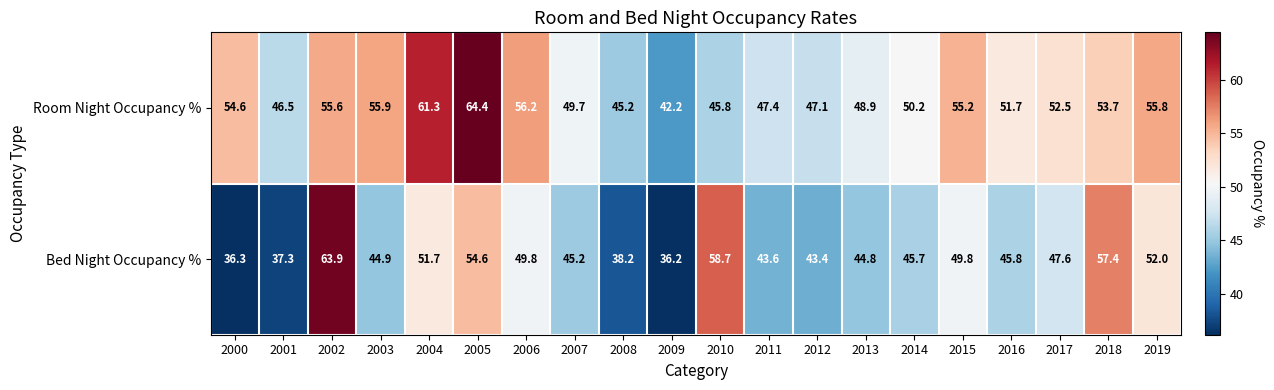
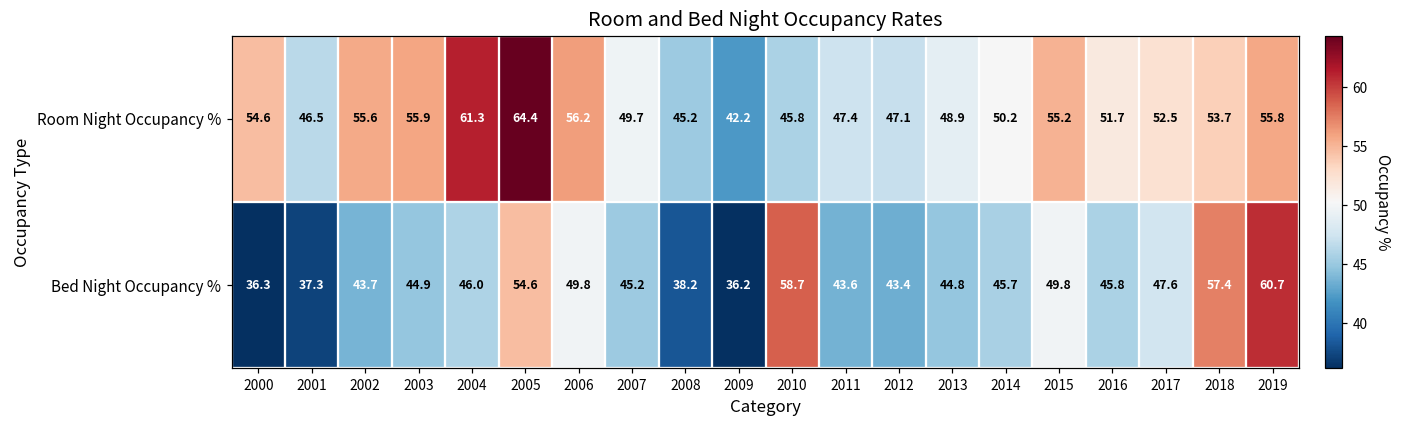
  {
    "Room Night Occupancy %": {
      "2000": 54.6,
      "2001": 46.5,
      "2002": 55.6,
      "2003": 55.9,
      "2004": 61.3,
      "2005": 64.4,
      "2006": 56.2,
      "2007": 49.7,
      "2008": 45.2,
      "2009": 42.2,
      "2010": 45.8,
      "2011": 47.4,
      "2012": 47.1,
      "2013": 48.9,
      "2014": 50.2,
      "2015": 55.2,
      "2016": 51.7,
      "2017": 52.5,
      "2018": 53.7,
      "2019": 55.8
    },
    "Bed Night Occupancy %": {
      "2000": 36.3,
      "2001": 37.3,
-     "2002": 63.9,
+     "2002": 43.7,
      "2003": 44.9,
-     "2004": 51.7,
+     "2004": 46.0,
      "2005": 54.6,
      "2006": 49.8,
      "2007": 45.2,
      "2008": 38.2,
      "2009": 36.2,
      "2010": 58.7,
      "2011": 43.6,
      "2012": 43.4,
      "2013": 44.8,
      "2014": 45.7,
      "2015": 49.8,
      "2016": 45.8,
      "2017": 47.6,
      "2018": 57.4,
-     "2019": 52.0
+     "2019": 60.7
    }
  }
